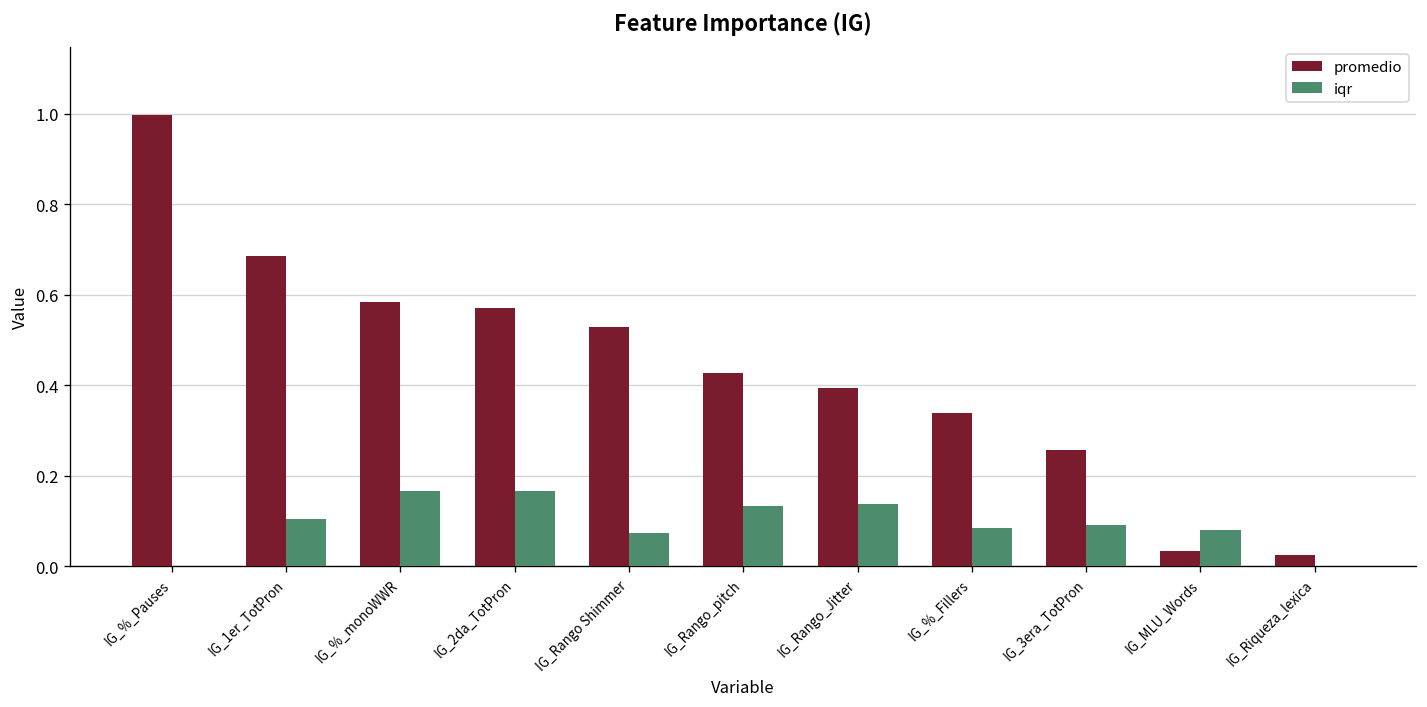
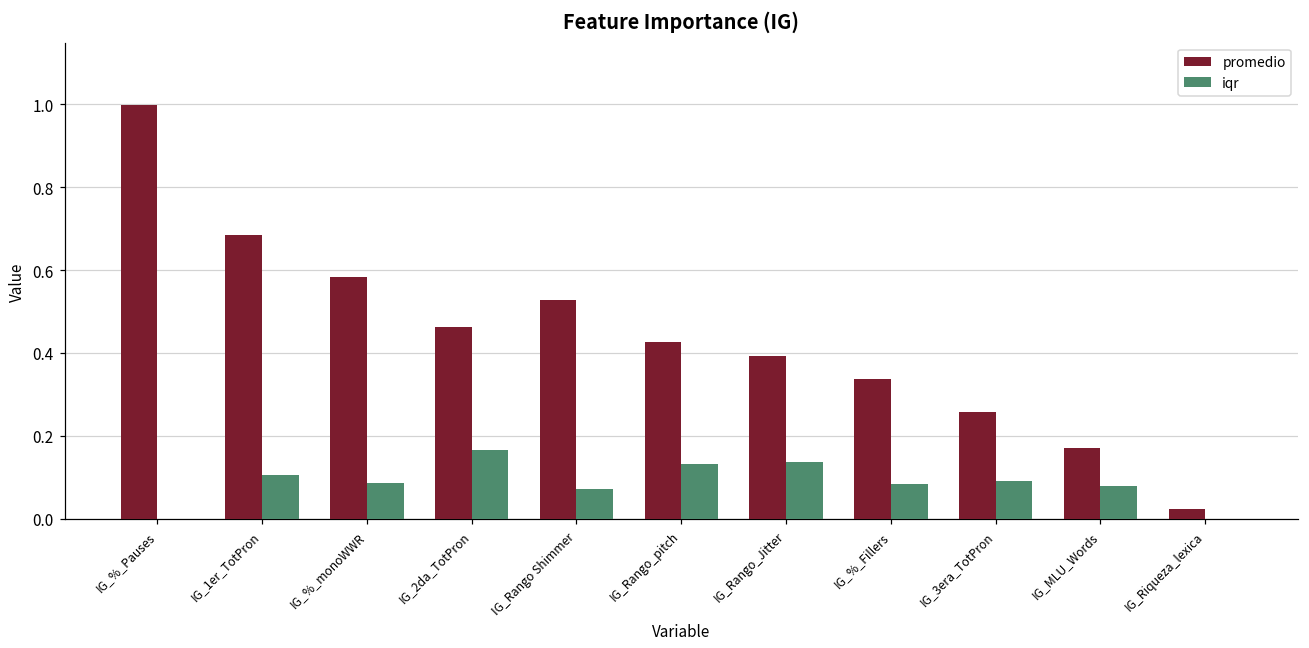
  {
    "promedio": {
      "IG_%_Pauses": 1.00,
      "IG_1er_TotPron": 0.68,
      "IG_%_monoWWR": 0.58,
-     "IG_2da_TotPron": 0.57,
+     "IG_2da_TotPron": 0.46,
      "IG_Rango Shimmer": 0.53,
      "IG_Rango_pitch": 0.43,
      "IG_Rango_Jitter": 0.39,
      "IG_%_Fillers": 0.34,
      "IG_3era_TotPron": 0.26,
-     "IG_MLU_Words": 0.03,
+     "IG_MLU_Words": 0.17,
      "IG_Riqueza_lexica": 0.02
    },
    "iqr": {
      "IG_%_Pauses": 0.00,
      "IG_1er_TotPron": 0.10,
-     "IG_%_monoWWR": 0.17,
+     "IG_%_monoWWR": 0.09,
      "IG_2da_TotPron": 0.17,
      "IG_Rango Shimmer": 0.07,
      "IG_Rango_pitch": 0.13,
      "IG_Rango_Jitter": 0.14,
      "IG_%_Fillers": 0.08,
      "IG_3era_TotPron": 0.09,
      "IG_MLU_Words": 0.08,
      "IG_Riqueza_lexica": 0.00
    }
  }
